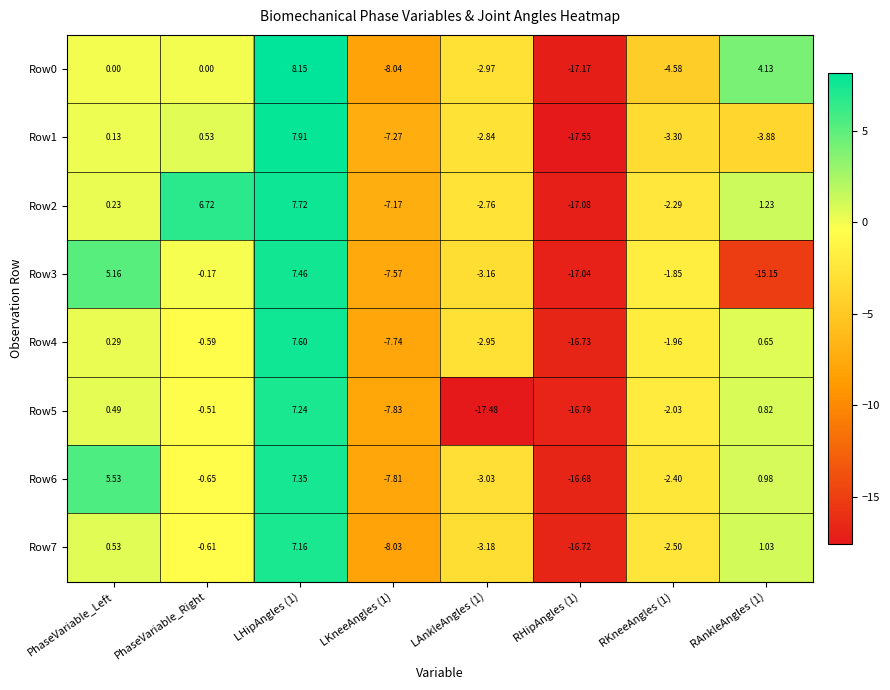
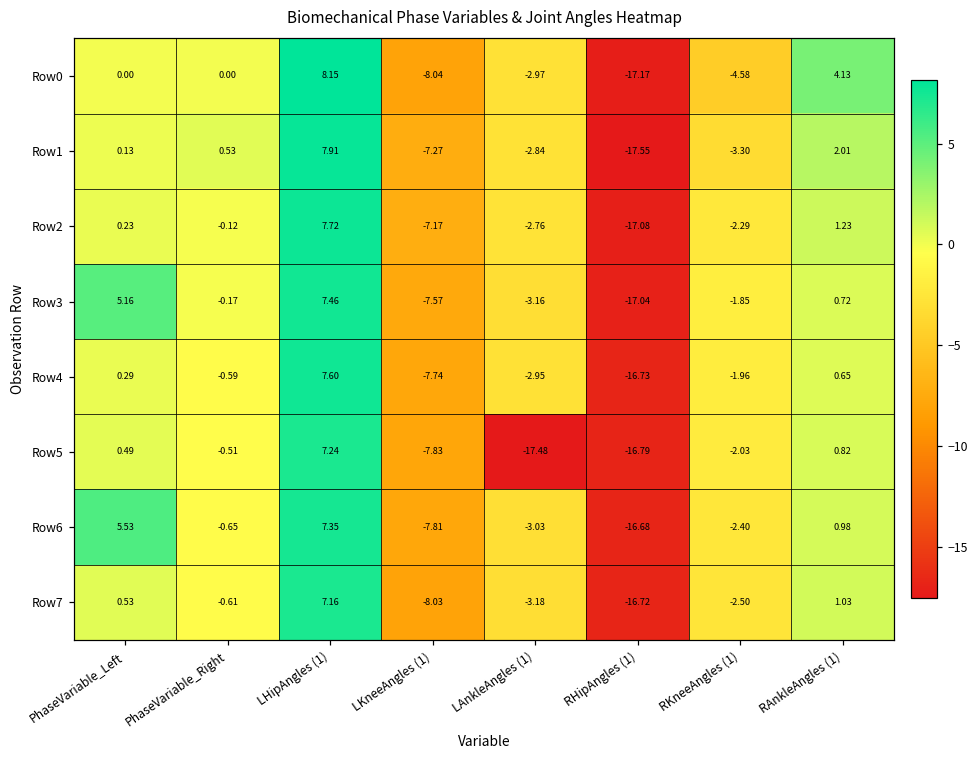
  {
    "Row0": {
      "PhaseVariable_Left": 0.00,
      "PhaseVariable_Right": 0.00,
      "LHipAngles (1)": 8.15,
      "LKneeAngles (1)": -8.04,
      "LAnkleAngles (1)": -2.97,
      "RHipAngles (1)": -17.17,
      "RKneeAngles (1)": -4.58,
      "RAnkleAngles (1)": 4.13
    },
    "Row1": {
      "PhaseVariable_Left": 0.13,
      "PhaseVariable_Right": 0.53,
      "LHipAngles (1)": 7.91,
      "LKneeAngles (1)": -7.27,
      "LAnkleAngles (1)": -2.84,
      "RHipAngles (1)": -17.55,
      "RKneeAngles (1)": -3.30,
-     "RAnkleAngles (1)": -3.88
+     "RAnkleAngles (1)": 2.01
    },
    "Row2": {
      "PhaseVariable_Left": 0.23,
-     "PhaseVariable_Right": 6.72,
+     "PhaseVariable_Right": -0.12,
      "LHipAngles (1)": 7.72,
      "LKneeAngles (1)": -7.17,
      "LAnkleAngles (1)": -2.76,
      "RHipAngles (1)": -17.08,
      "RKneeAngles (1)": -2.29,
      "RAnkleAngles (1)": 1.23
    },
    "Row3": {
      "PhaseVariable_Left": 5.16,
      "PhaseVariable_Right": -0.17,
      "LHipAngles (1)": 7.46,
      "LKneeAngles (1)": -7.57,
      "LAnkleAngles (1)": -3.16,
      "RHipAngles (1)": -17.04,
      "RKneeAngles (1)": -1.85,
-     "RAnkleAngles (1)": -15.15
+     "RAnkleAngles (1)": 0.72
    },
    "Row4": {
      "PhaseVariable_Left": 0.29,
      "PhaseVariable_Right": -0.59,
      "LHipAngles (1)": 7.60,
      "LKneeAngles (1)": -7.74,
      "LAnkleAngles (1)": -2.95,
      "RHipAngles (1)": -16.73,
      "RKneeAngles (1)": -1.96,
      "RAnkleAngles (1)": 0.65
    },
    "Row5": {
      "PhaseVariable_Left": 0.49,
      "PhaseVariable_Right": -0.51,
      "LHipAngles (1)": 7.24,
      "LKneeAngles (1)": -7.83,
      "LAnkleAngles (1)": -17.48,
      "RHipAngles (1)": -16.79,
      "RKneeAngles (1)": -2.03,
      "RAnkleAngles (1)": 0.82
    },
    "Row6": {
      "PhaseVariable_Left": 5.53,
      "PhaseVariable_Right": -0.65,
      "LHipAngles (1)": 7.35,
      "LKneeAngles (1)": -7.81,
      "LAnkleAngles (1)": -3.03,
      "RHipAngles (1)": -16.68,
      "RKneeAngles (1)": -2.40,
      "RAnkleAngles (1)": 0.98
    },
    "Row7": {
      "PhaseVariable_Left": 0.53,
      "PhaseVariable_Right": -0.61,
      "LHipAngles (1)": 7.16,
      "LKneeAngles (1)": -8.03,
      "LAnkleAngles (1)": -3.18,
      "RHipAngles (1)": -16.72,
      "RKneeAngles (1)": -2.50,
      "RAnkleAngles (1)": 1.03
    }
  }
